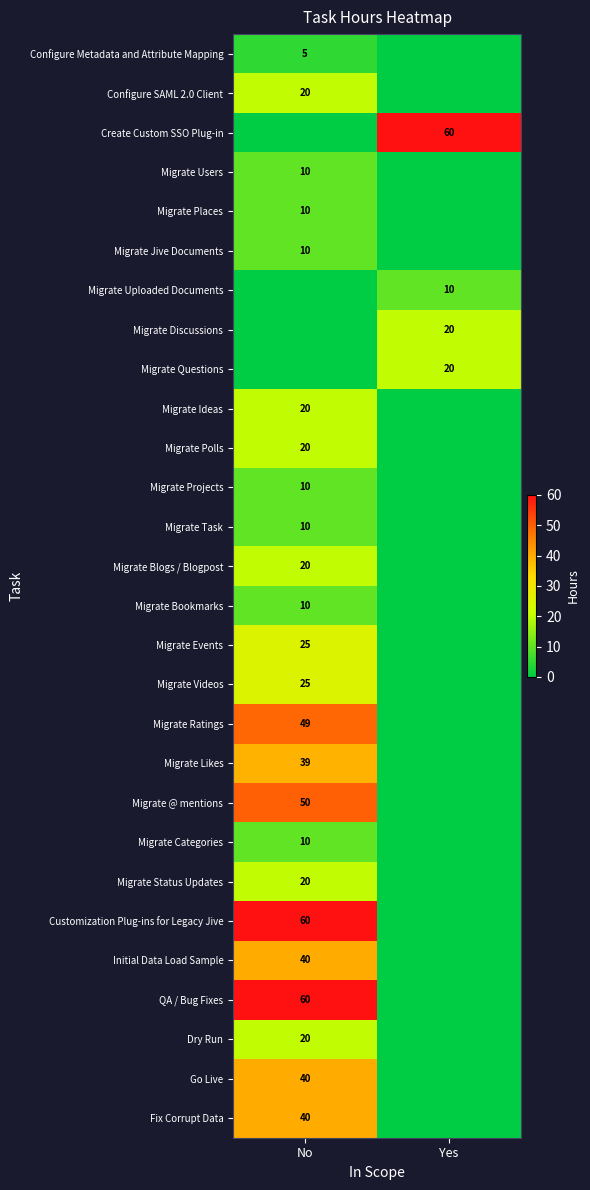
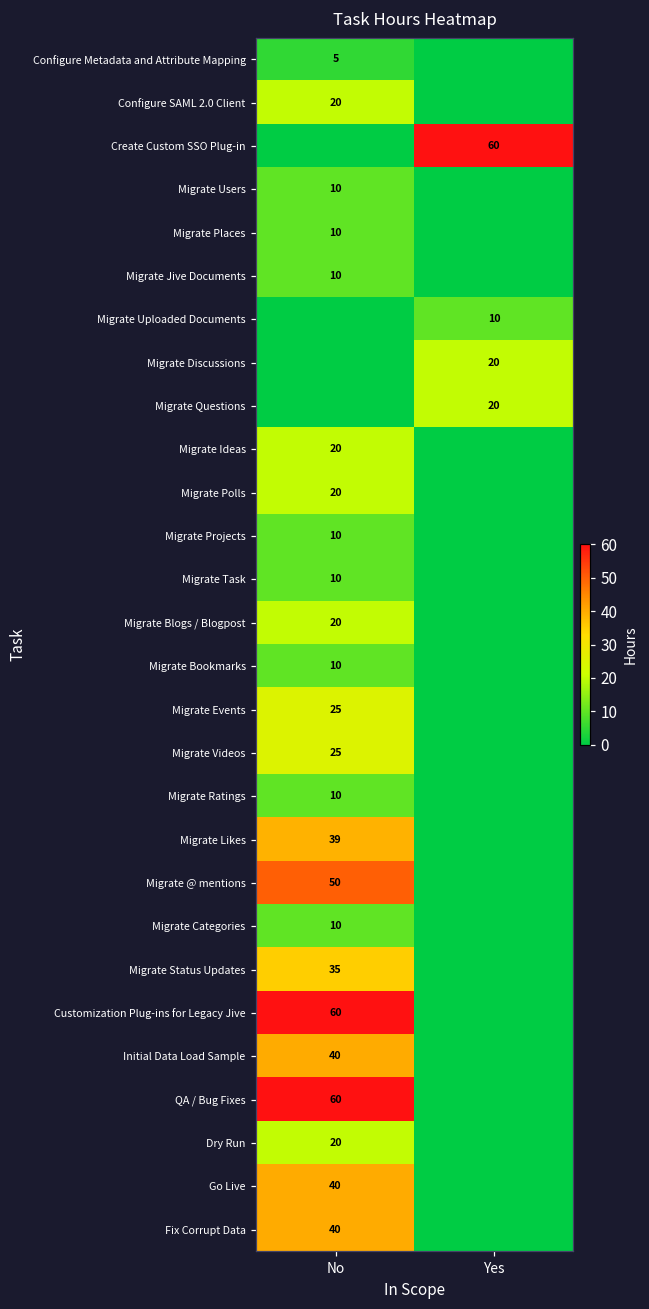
  {
    "Configure Metadata and Attribute Mapping": {
      "No": 5
    },
    "Configure SAML 2.0 Client": {
      "No": 20
    },
    "Create Custom SSO Plug-in": {
      "Yes": 60
    },
    "Migrate Users": {
      "No": 10
    },
    "Migrate Places": {
      "No": 10
    },
    "Migrate Jive Documents": {
      "No": 10
    },
    "Migrate Uploaded Documents": {
      "Yes": 10
    },
    "Migrate Discussions": {
      "Yes": 20
    },
    "Migrate Questions": {
      "Yes": 20
    },
    "Migrate Ideas": {
      "No": 20
    },
    "Migrate Polls": {
      "No": 20
    },
    "Migrate Projects": {
      "No": 10
    },
    "Migrate Task": {
      "No": 10
    },
    "Migrate Blogs / Blogpost": {
      "No": 20
    },
    "Migrate Bookmarks": {
      "No": 10
    },
    "Migrate Events": {
      "No": 25
    },
    "Migrate Videos": {
      "No": 25
    },
    "Migrate Ratings": {
-     "No": 49
+     "No": 10
    },
    "Migrate Likes": {
      "No": 39
    },
    "Migrate @ mentions": {
      "No": 50
    },
    "Migrate Categories": {
      "No": 10
    },
    "Migrate Status Updates": {
-     "No": 20
+     "No": 35
    },
    "Customization Plug-ins for Legacy Jive": {
      "No": 60
    },
    "Initial Data Load Sample": {
      "No": 40
    },
    "QA / Bug Fixes": {
      "No": 60
    },
    "Dry Run": {
      "No": 20
    },
    "Go Live": {
      "No": 40
    },
    "Fix Corrupt Data": {
      "No": 40
    }
  }
